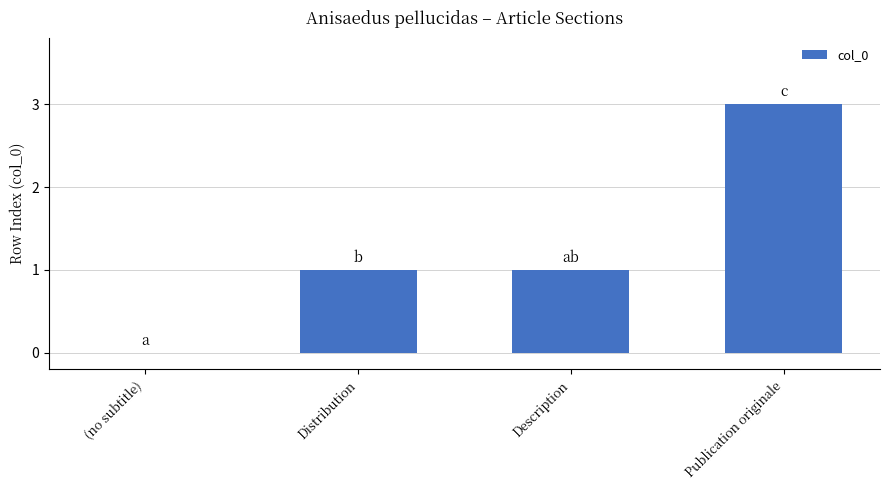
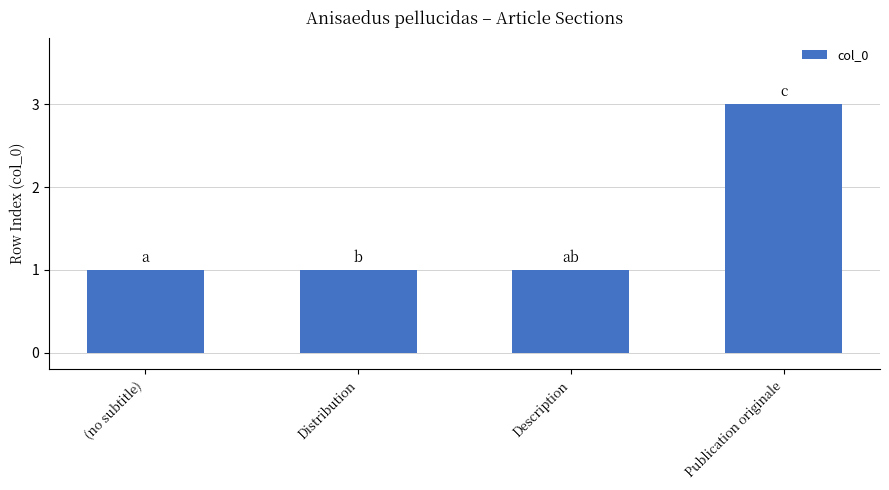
  {
-   "(no subtitle)": 0,
+   "(no subtitle)": 1,
    "Distribution": 1,
    "Description": 1,
    "Publication originale": 3
  }
